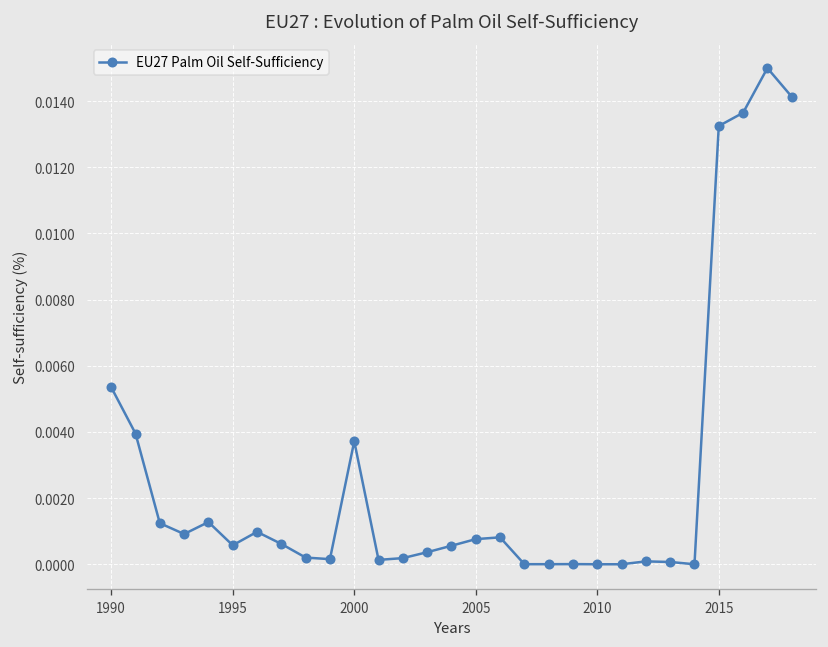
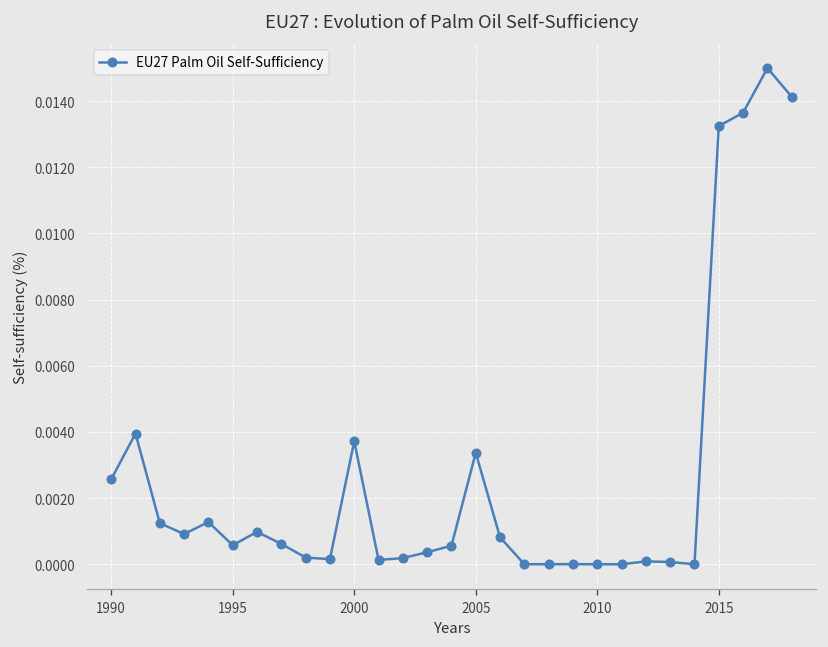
  {
-   "1990": 0.0054,
+   "1990": 0.0026,
    "1995": 0.0006,
    "2000": 0.0037,
-   "2005": 0.0008,
+   "2005": 0.0034,
    "2010": 0.0000,
    "2015": 0.0132
  }
